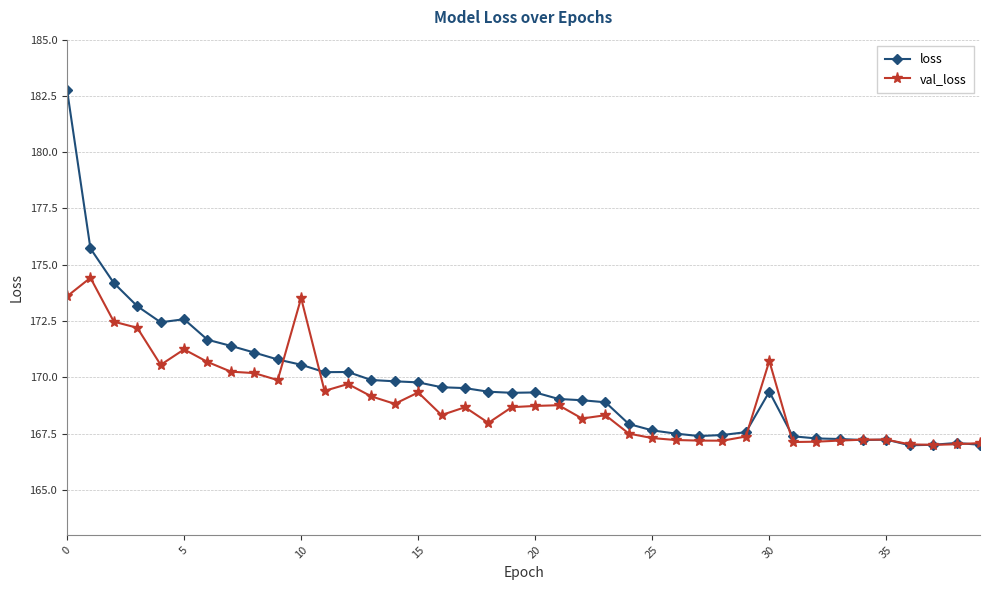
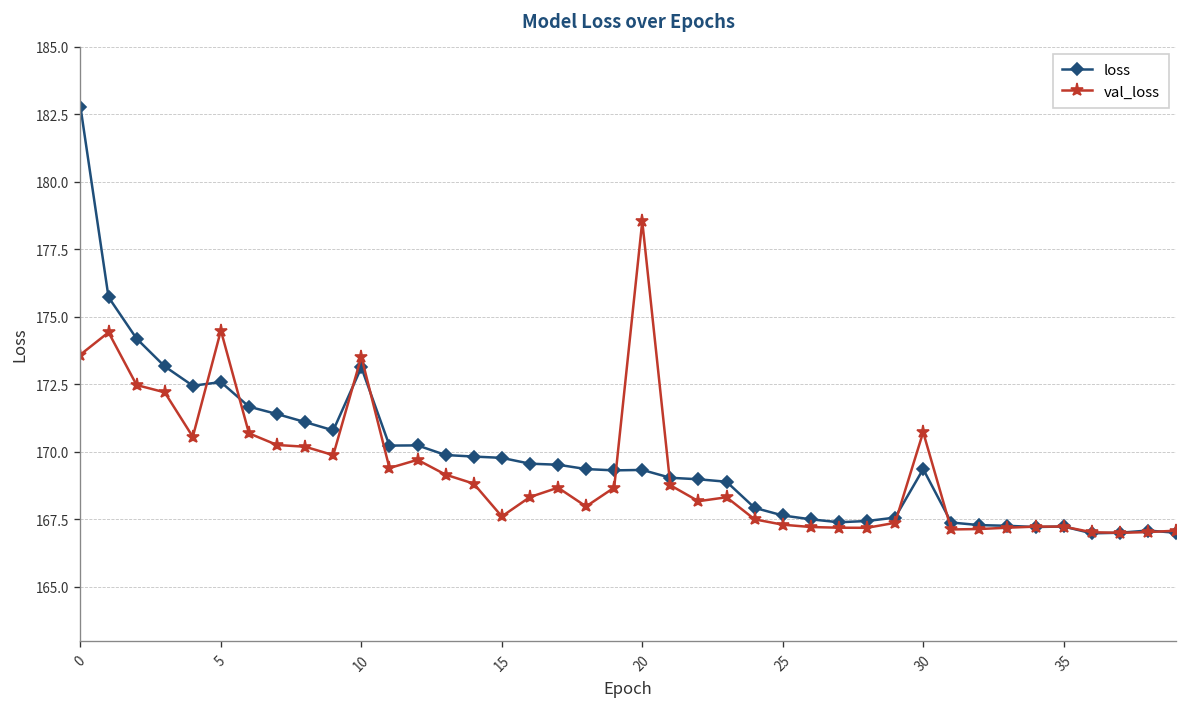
  {
    "loss": {
      "0": 182.8,
      "5": 172.6,
-     "10": 170.6,
+     "10": 173.1,
      "15": 169.8,
      "20": 169.3,
      "25": 167.6,
      "30": 169.4
    },
    "val_loss": {
      "0": 173.6,
-     "5": 171.2,
+     "5": 174.5,
      "10": 173.5,
-     "15": 169.3,
-     "20": 168.7,
+     "15": 167.6,
+     "20": 178.5,
      "25": 167.3,
      "30": 170.7
    }
  }
